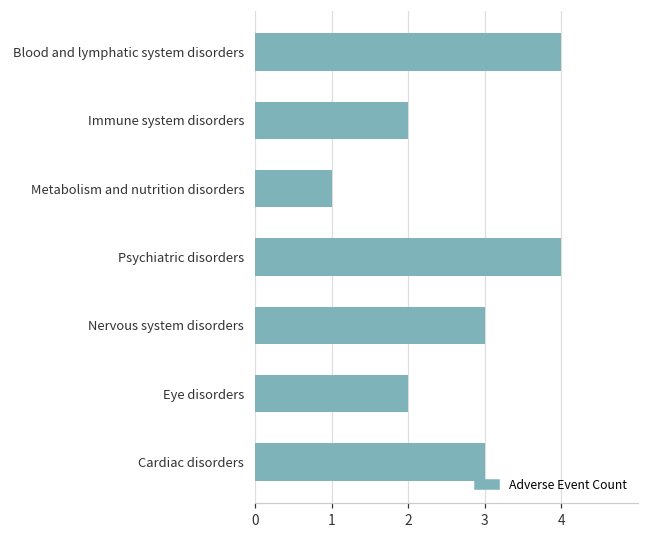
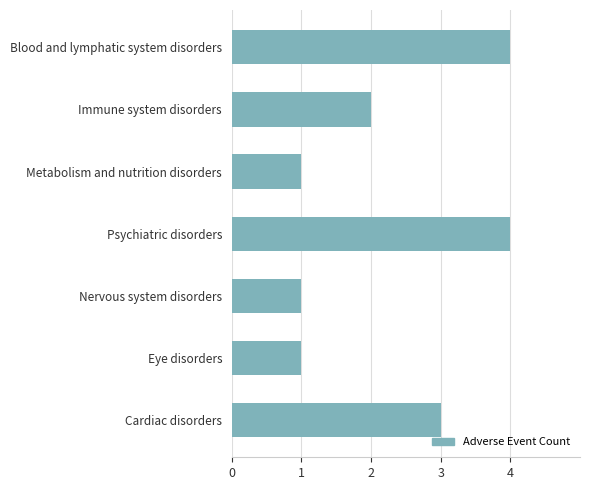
  {
    "Blood and lymphatic system disorders": 4,
    "Immune system disorders": 2,
    "Metabolism and nutrition disorders": 1,
    "Psychiatric disorders": 4,
-   "Nervous system disorders": 3,
-   "Eye disorders": 2,
+   "Nervous system disorders": 1,
+   "Eye disorders": 1,
    "Cardiac disorders": 3
  }
